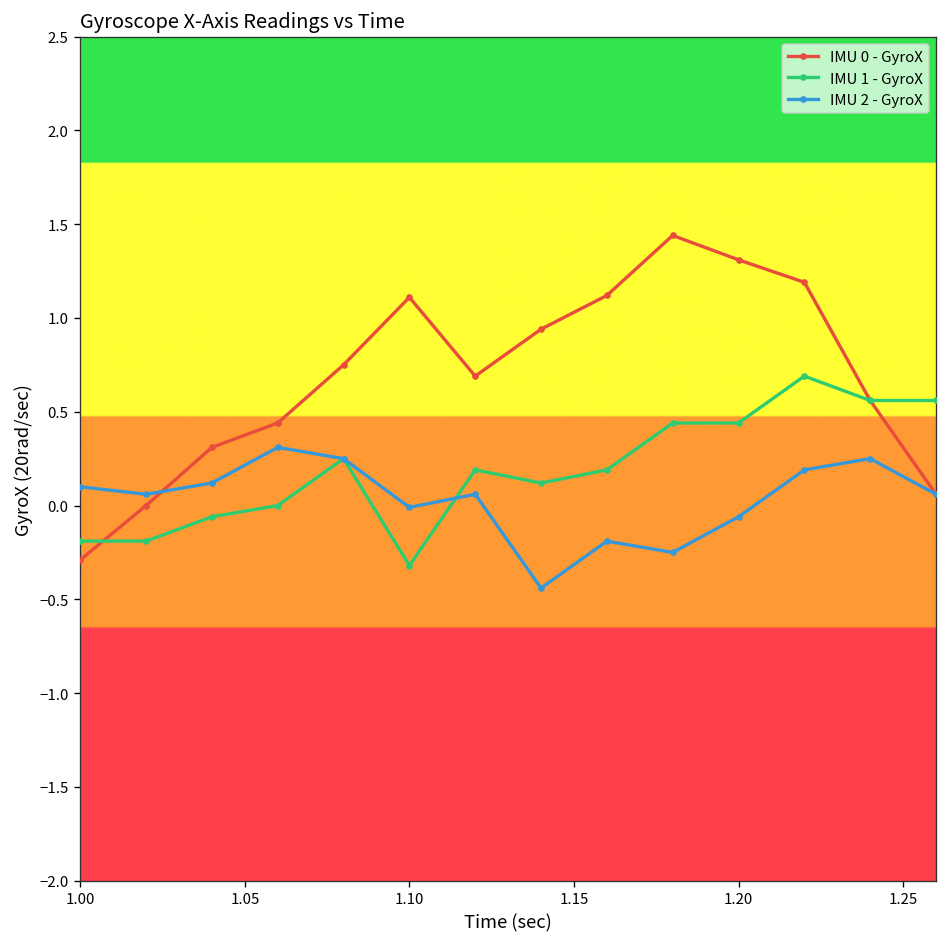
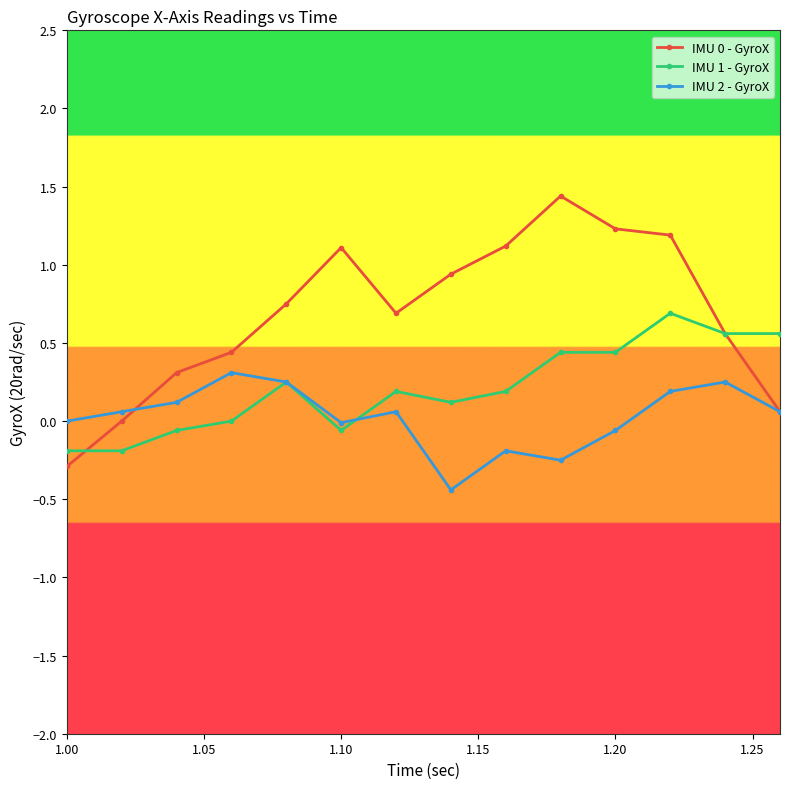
  {
    "IMU 0 - GyroX": {
      "1.00": -0.29,
      "1.10": 1.11,
-     "1.20": 1.31
+     "1.20": 1.23
    },
    "IMU 1 - GyroX": {
      "1.00": -0.19,
-     "1.10": -0.32,
+     "1.10": -0.06,
      "1.20": 0.44
    },
    "IMU 2 - GyroX": {
-     "1.00": 0.1,
+     "1.00": 0.0,
      "1.10": 0.0,
      "1.20": -0.06
    }
  }
